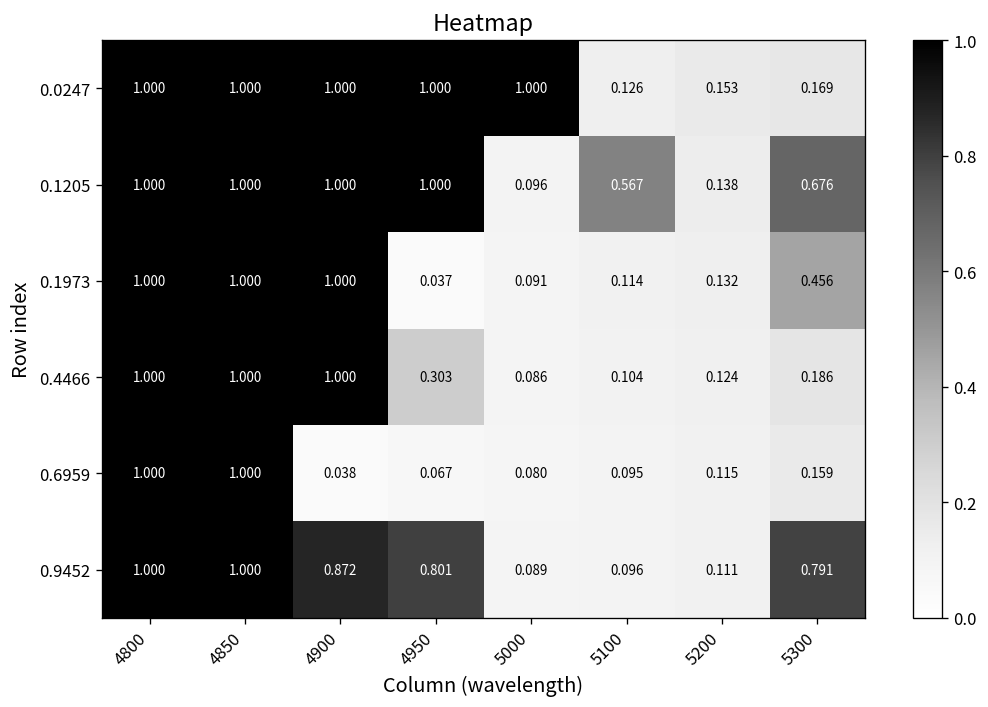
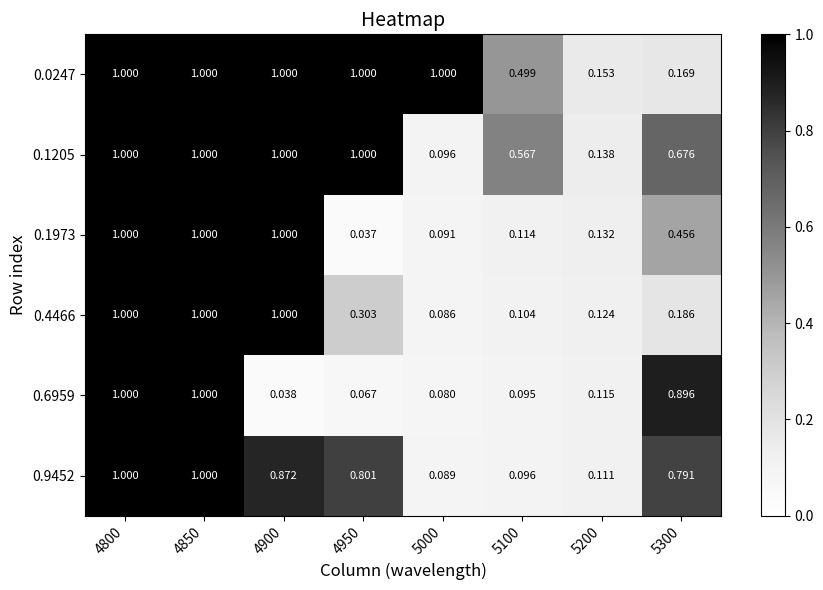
  {
    "0.0247": {
      "4800": 1.000,
      "4850": 1.000,
      "4900": 1.000,
      "4950": 1.000,
      "5000": 1.000,
-     "5100": 0.126,
+     "5100": 0.499,
      "5200": 0.153,
      "5300": 0.169
    },
    "0.1205": {
      "4800": 1.000,
      "4850": 1.000,
      "4900": 1.000,
      "4950": 1.000,
      "5000": 0.096,
      "5100": 0.567,
      "5200": 0.138,
      "5300": 0.676
    },
    "0.1973": {
      "4800": 1.000,
      "4850": 1.000,
      "4900": 1.000,
      "4950": 0.037,
      "5000": 0.091,
      "5100": 0.114,
      "5200": 0.132,
      "5300": 0.456
    },
    "0.4466": {
      "4800": 1.000,
      "4850": 1.000,
      "4900": 1.000,
      "4950": 0.303,
      "5000": 0.086,
      "5100": 0.104,
      "5200": 0.124,
      "5300": 0.186
    },
    "0.6959": {
      "4800": 1.000,
      "4850": 1.000,
      "4900": 0.038,
      "4950": 0.067,
      "5000": 0.080,
      "5100": 0.095,
      "5200": 0.115,
-     "5300": 0.159
+     "5300": 0.896
    },
    "0.9452": {
      "4800": 1.000,
      "4850": 1.000,
      "4900": 0.872,
      "4950": 0.801,
      "5000": 0.089,
      "5100": 0.096,
      "5200": 0.111,
      "5300": 0.791
    }
  }
